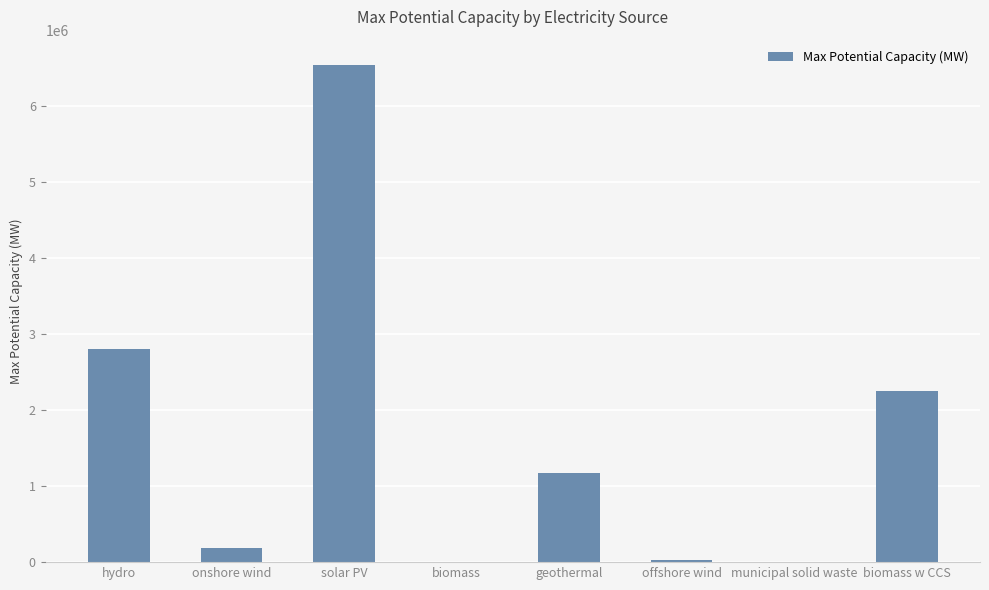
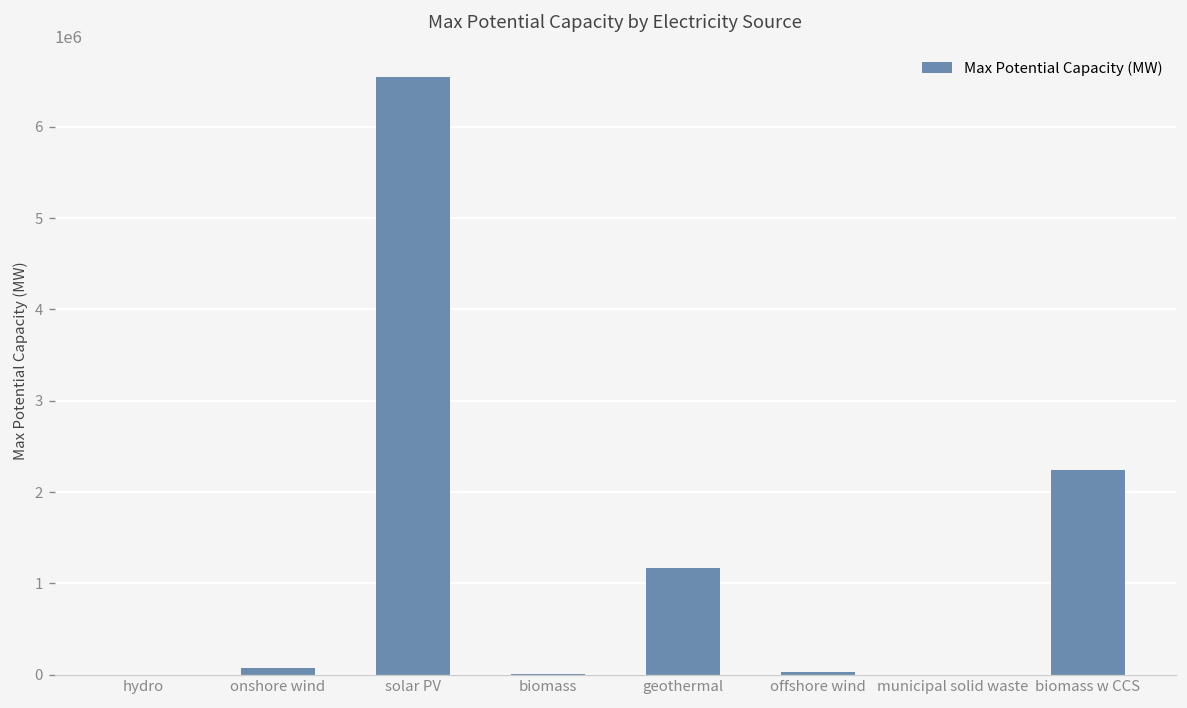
  {
-   "hydro": 2800000,
-   "onshore wind": 200000,
+   "hydro": 0,
+   "onshore wind": 100000,
    "solar PV": 6500000,
    "geothermal": 1200000,
    "biomass w CCS": 2200000
  }
